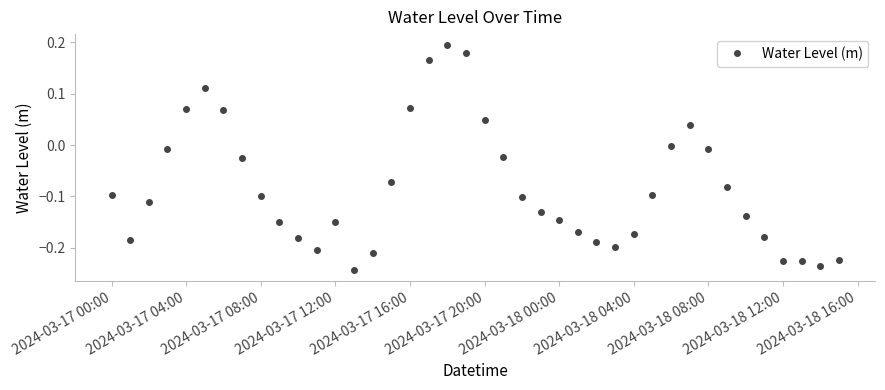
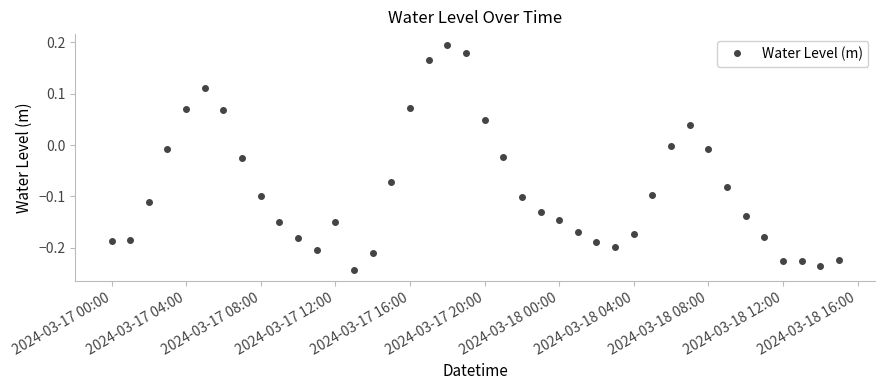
  {
-   "2024-03-17 00:00": -0.10,
+   "2024-03-17 00:00": -0.19,
    "2024-03-17 04:00": 0.07,
    "2024-03-17 08:00": -0.10,
    "2024-03-17 12:00": -0.15,
    "2024-03-17 16:00": 0.07,
    "2024-03-17 20:00": 0.05,
    "2024-03-18 00:00": -0.15,
    "2024-03-18 04:00": -0.17,
    "2024-03-18 08:00": -0.01,
    "2024-03-18 12:00": -0.23
  }
